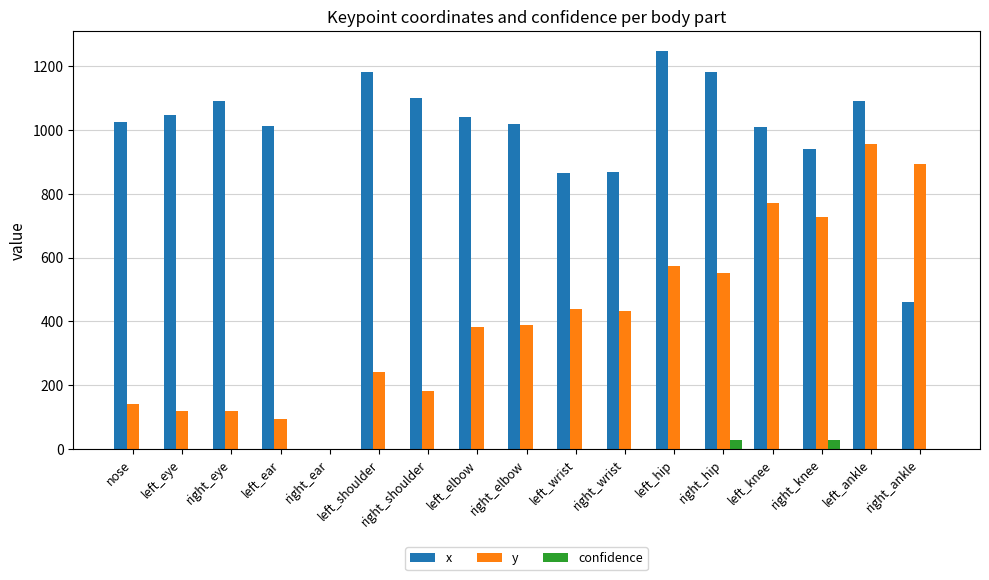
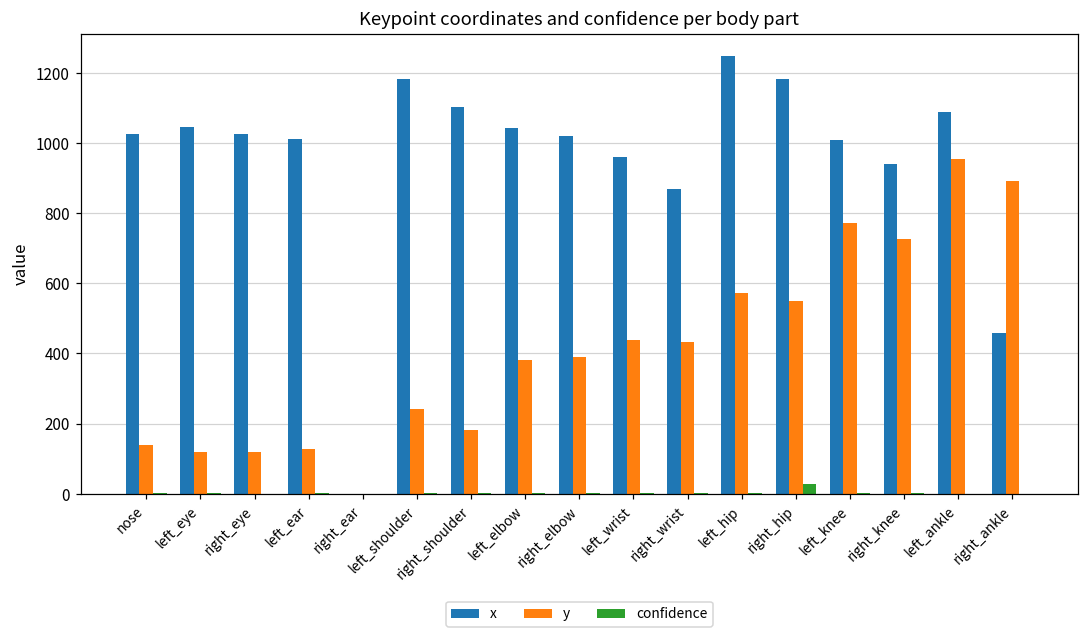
  {
    "x": {
      "nose": 1030,
      "left_eye": 1050,
-     "right_eye": 1090,
+     "right_eye": 1030,
      "left_ear": 1010,
      "right_ear": 0,
      "left_shoulder": 1180,
      "right_shoulder": 1100,
      "left_elbow": 1040,
      "right_elbow": 1020,
-     "left_wrist": 860,
+     "left_wrist": 960,
      "right_wrist": 870,
      "left_hip": 1250,
      "right_hip": 1180,
      "left_knee": 1010,
      "right_knee": 940,
      "left_ankle": 1090,
      "right_ankle": 460
    },
    "y": {
      "nose": 140,
      "left_eye": 120,
      "right_eye": 120,
-     "left_ear": 90,
+     "left_ear": 130,
      "right_ear": 0,
      "left_shoulder": 240,
      "right_shoulder": 180,
      "left_elbow": 380,
      "right_elbow": 390,
      "left_wrist": 440,
      "right_wrist": 430,
      "left_hip": 570,
      "right_hip": 550,
      "left_knee": 770,
      "right_knee": 730,
      "left_ankle": 960,
      "right_ankle": 890
    },
    "confidence": {
      "right_hip": 30,
-     "right_knee": 30
+     "right_knee": 0
    }
  }
